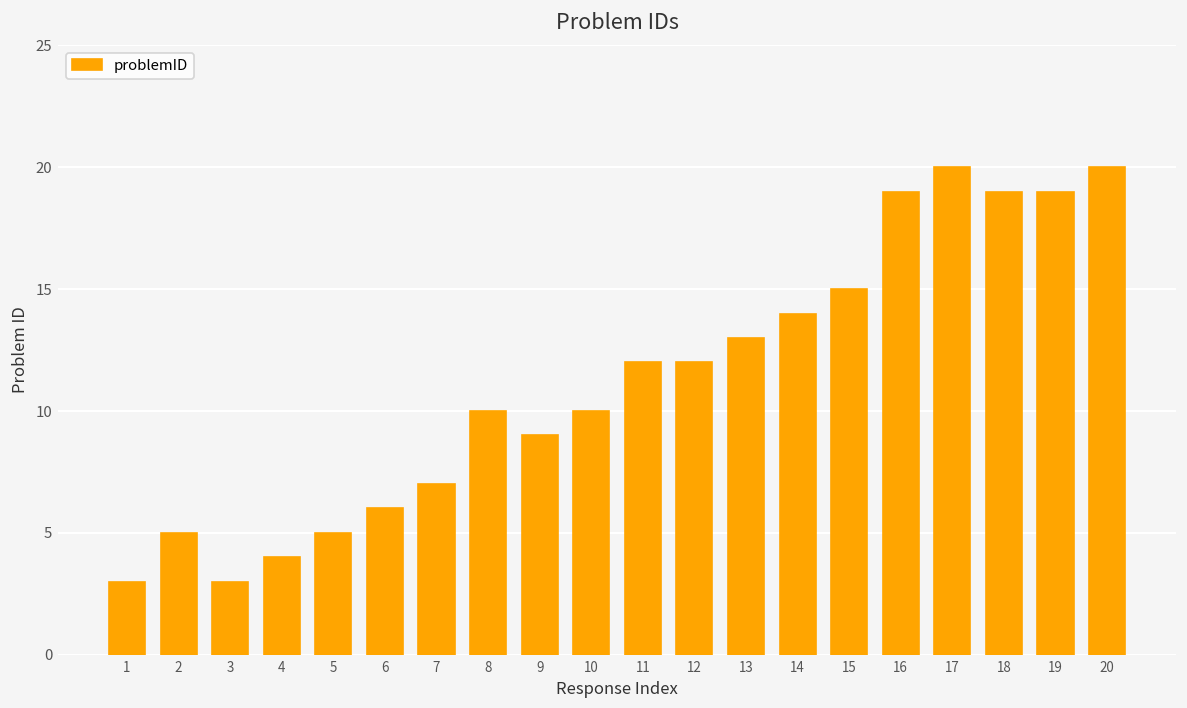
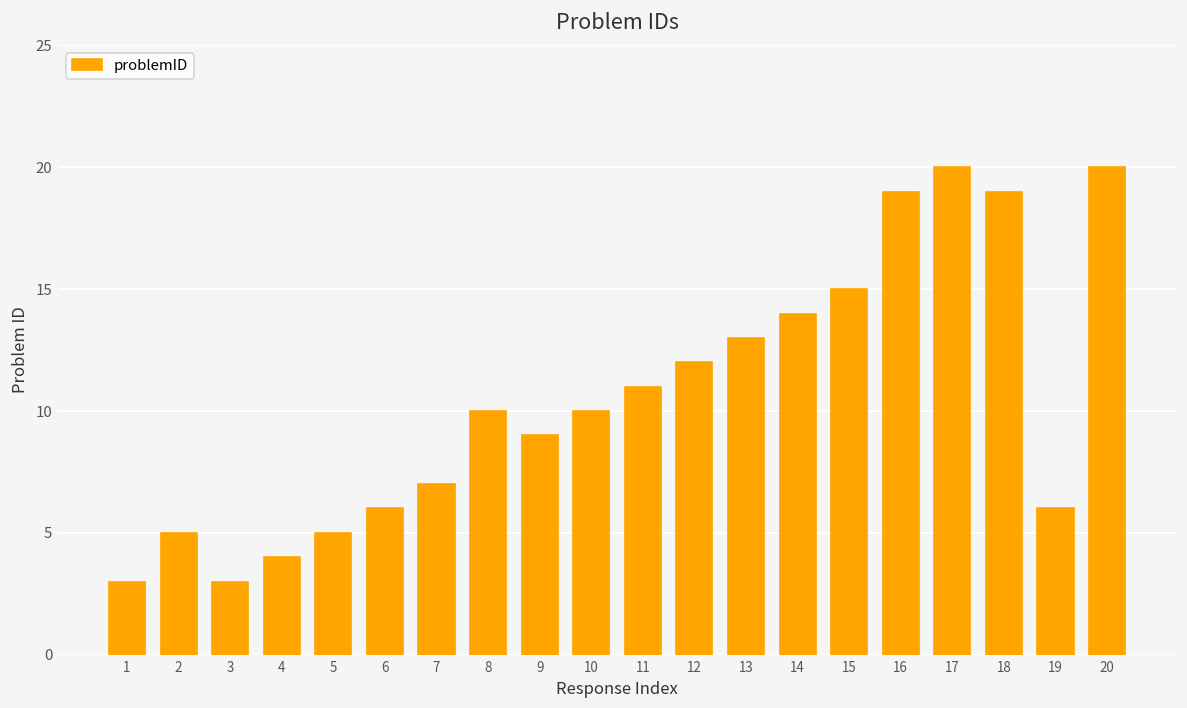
  {
    "1": 3,
    "2": 5,
    "3": 3,
    "4": 4,
    "5": 5,
    "6": 6,
    "7": 7,
    "8": 10,
    "9": 9,
    "10": 10,
-   "11": 12,
+   "11": 11,
    "12": 12,
    "13": 13,
    "14": 14,
    "15": 15,
    "16": 19,
    "17": 20,
    "18": 19,
-   "19": 19,
+   "19": 6,
    "20": 20
  }
